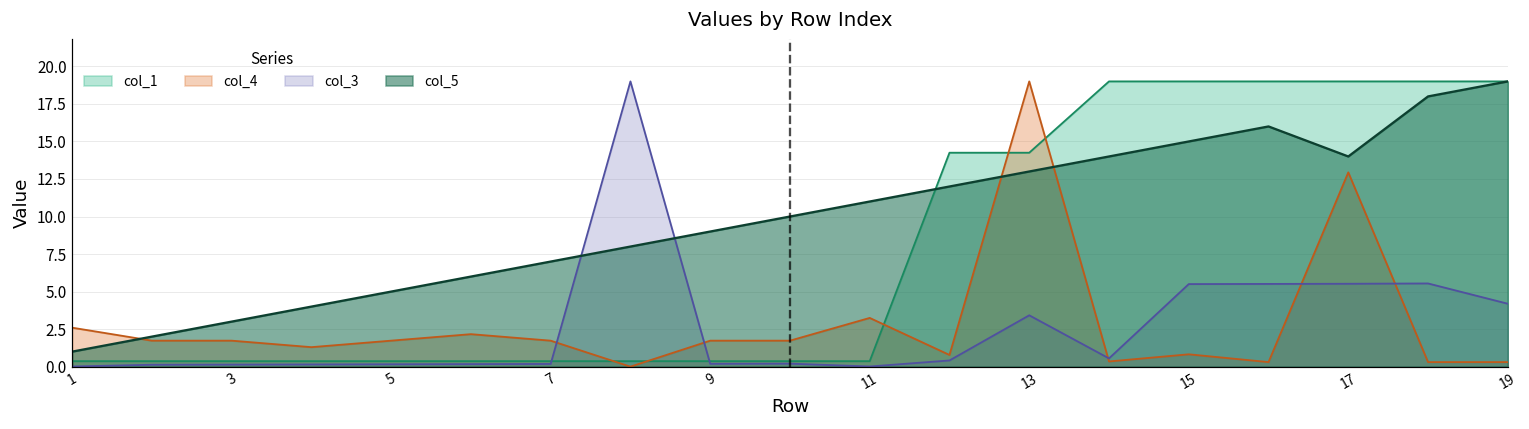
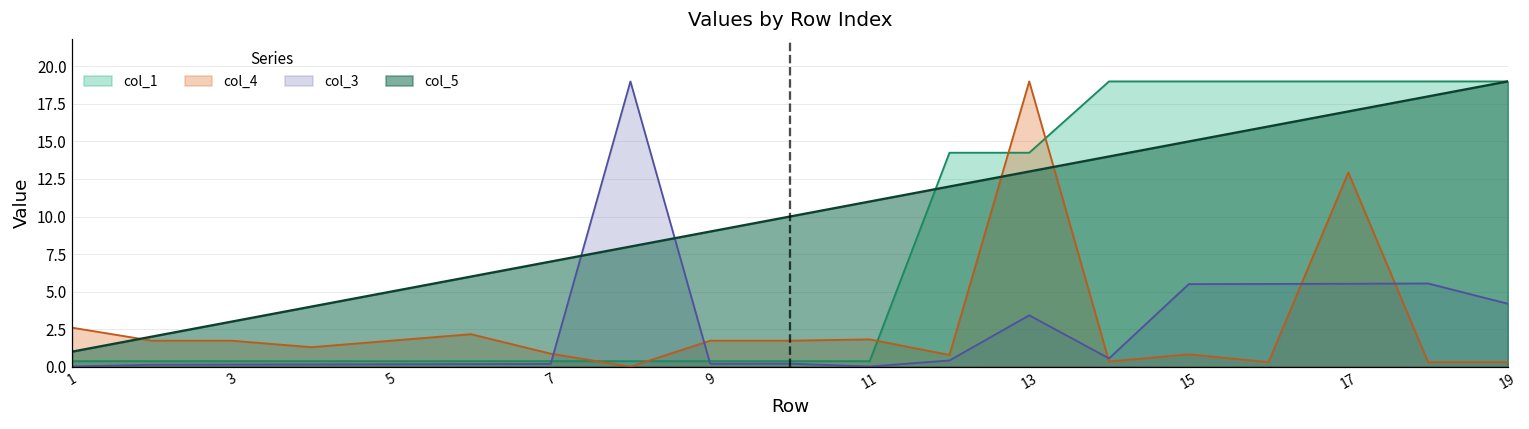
  {
    "col_1": {
      "1": 0.4,
      "3": 0.4,
      "5": 0.4,
      "7": 0.4,
      "11": 0.4,
      "13": 14.3,
      "15": 19.0,
      "17": 19.0
    },
    "col_4": {
      "1": 2.6,
      "3": 1.7,
      "5": 1.7,
-     "7": 1.7,
+     "7": 0.9,
      "9": 1.7,
-     "11": 3.2,
+     "11": 1.8,
      "13": 19.0,
      "15": 0.8,
      "17": 12.9,
      "19": 0.3
    },
    "col_3": {
      "1": 0.0,
      "3": 0.1,
      "5": 0.2,
      "7": 0.2,
      "11": 0.0,
      "13": 3.4,
      "15": 5.5,
      "17": 5.5,
      "19": 4.2
    },
    "col_5": {
      "1": 1,
      "3": 3,
      "5": 5,
      "7": 7,
      "9": 9,
      "11": 11,
      "13": 13,
      "15": 15,
-     "17": 14
+     "17": 17
    }
  }
